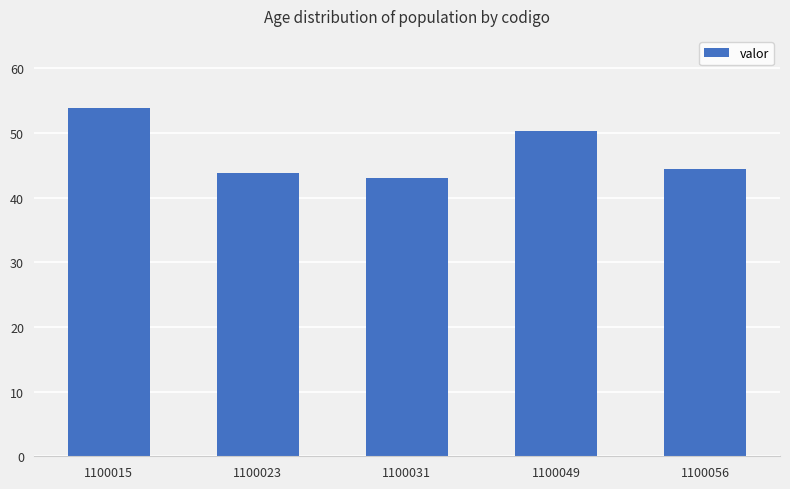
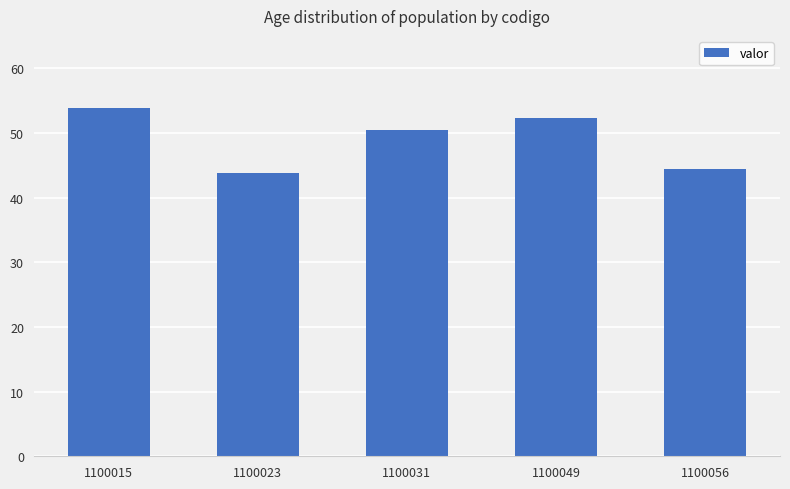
  {
    "1100015": 54,
    "1100023": 44,
-   "1100031": 43,
-   "1100049": 50,
+   "1100031": 50,
+   "1100049": 52,
    "1100056": 44
  }
